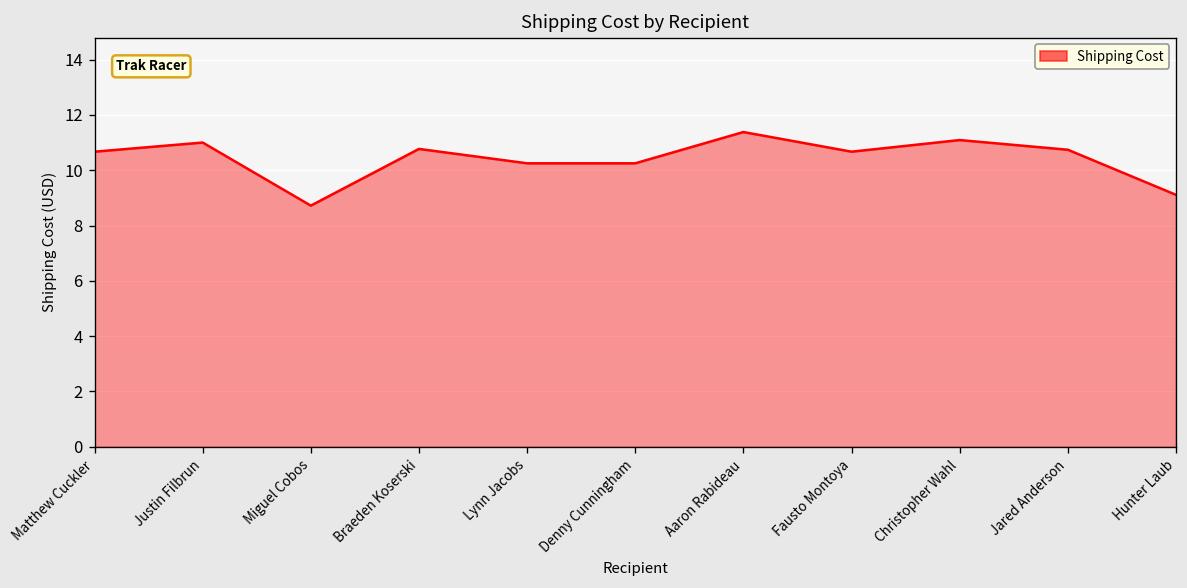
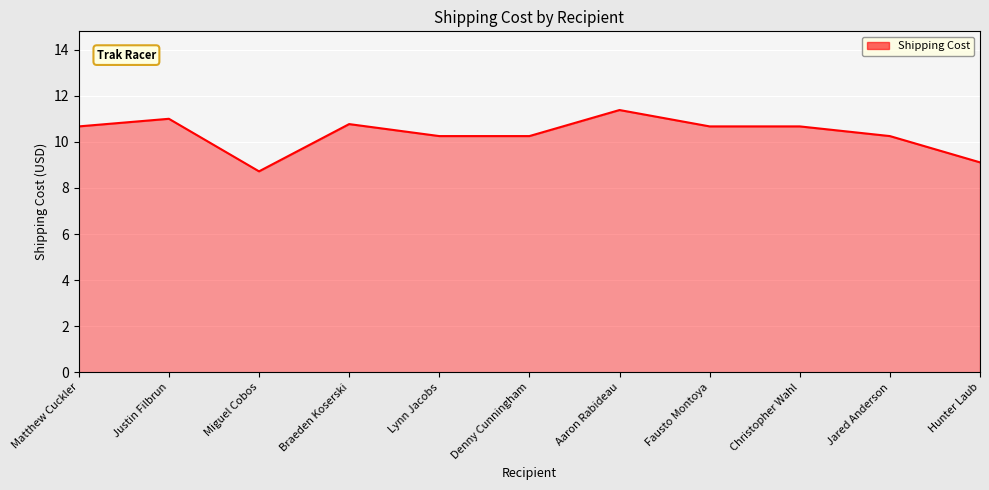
  {
    "Matthew Cuckler": 10.7,
    "Justin Filbrun": 11.0,
    "Miguel Cobos": 8.7,
    "Braeden Koserski": 10.8,
    "Lynn Jacobs": 10.3,
    "Denny Cunningham": 10.3,
    "Aaron Rabideau": 11.4,
    "Fausto Montoya": 10.7,
-   "Christopher Wahl": 11.1,
-   "Jared Anderson": 10.7,
+   "Christopher Wahl": 10.7,
+   "Jared Anderson": 10.3,
    "Hunter Laub": 9.1
  }
